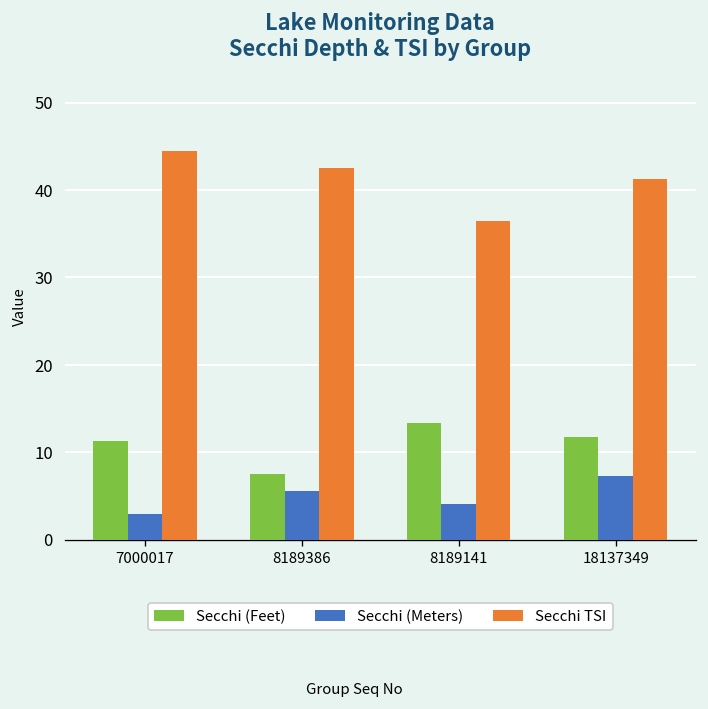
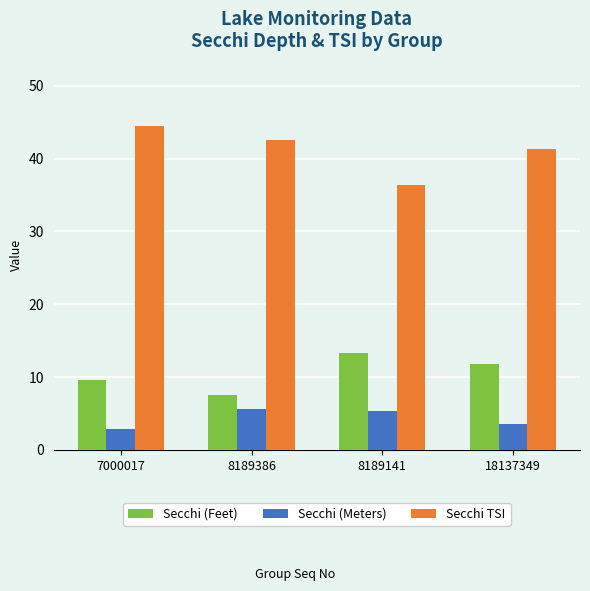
  {
    "Secchi (Feet)": {
-     "7000017": 11,
+     "7000017": 10,
      "8189386": 8,
      "8189141": 13,
      "18137349": 12
    },
    "Secchi (Meters)": {
      "7000017": 3,
      "8189386": 6,
-     "8189141": 4,
-     "18137349": 7
+     "8189141": 5,
+     "18137349": 4
    },
    "Secchi TSI": {
      "7000017": 45,
      "8189386": 43,
      "8189141": 36,
      "18137349": 41
    }
  }
